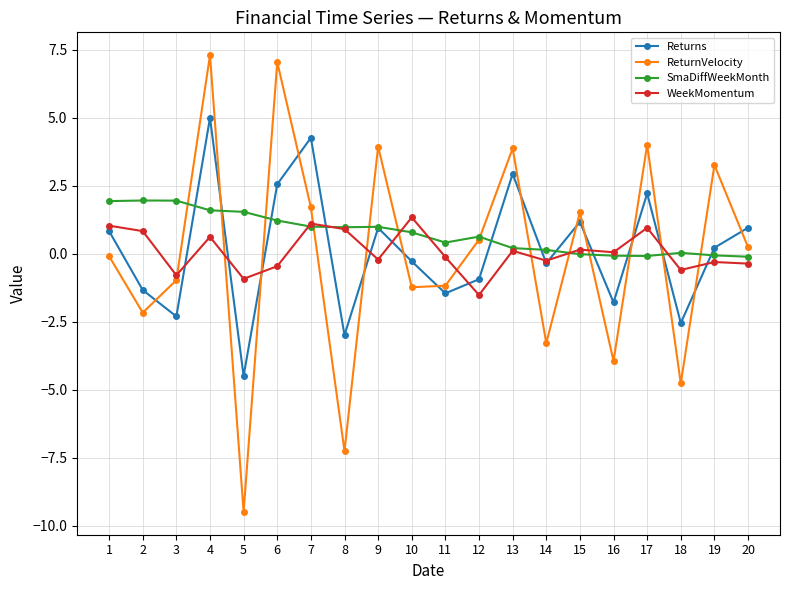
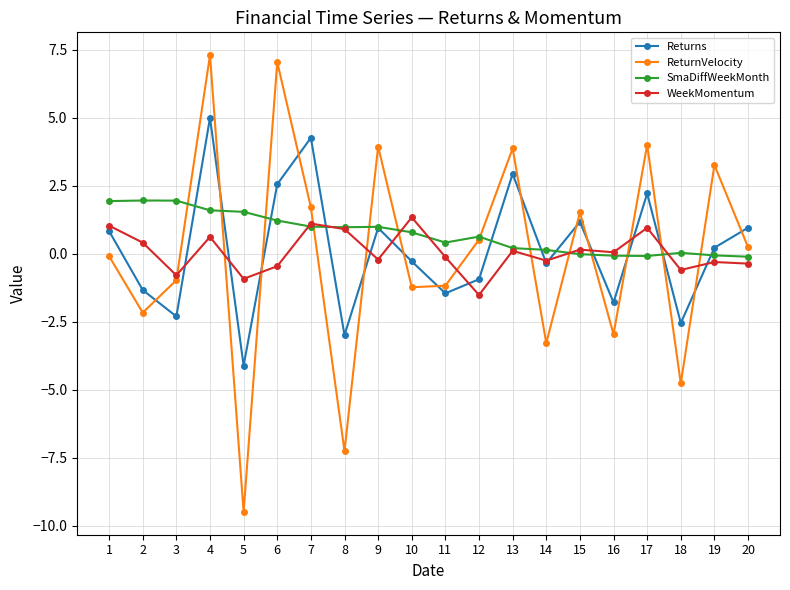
  {
    "Returns": {
      "1": 0.8,
      "2": -1.3,
      "3": -2.3,
      "4": 5.0,
-     "5": -4.5,
+     "5": -4.1,
      "6": 2.6,
      "7": 4.3,
      "8": -3.0,
      "10": -0.3,
      "11": -1.5,
      "12": -0.9,
      "13": 2.9,
      "15": 1.2,
      "16": -1.8,
      "17": 2.2,
      "18": -2.5,
      "19": 0.2,
      "20": 1.0
    },
    "ReturnVelocity": {
      "1": -0.1,
      "2": -2.2,
      "3": -1.0,
      "4": 7.3,
      "5": -9.5,
      "6": 7.0,
      "7": 1.7,
      "8": -7.3,
      "9": 3.9,
      "10": -1.2,
      "11": -1.2,
      "12": 0.5,
      "13": 3.9,
      "14": -3.3,
      "15": 1.5,
-     "16": -3.9,
+     "16": -3.0,
      "17": 4.0,
      "18": -4.8,
      "19": 3.3,
      "20": 0.2
    },
    "SmaDiffWeekMonth": {
      "1": 1.9,
      "2": 2.0,
      "3": 2.0,
      "4": 1.6,
      "5": 1.5,
      "6": 1.2,
      "7": 1.0,
      "10": 0.8,
      "11": 0.4,
      "12": 0.6,
      "13": 0.2,
      "14": 0.1,
      "15": 0.0,
      "16": -0.1,
      "17": -0.1,
      "18": 0.0,
      "19": -0.1,
      "20": -0.1
    },
    "WeekMomentum": {
      "1": 1.0,
-     "2": 0.8,
+     "2": 0.4,
      "3": -0.8,
      "4": 0.6,
      "5": -0.9,
      "6": -0.5,
      "7": 1.1,
      "9": -0.2,
      "10": 1.3,
      "11": -0.1,
      "12": -1.5,
      "13": 0.1,
      "15": 0.2,
      "16": 0.1,
      "17": 1.0,
      "18": -0.6,
      "19": -0.3,
      "20": -0.4
    }
  }
